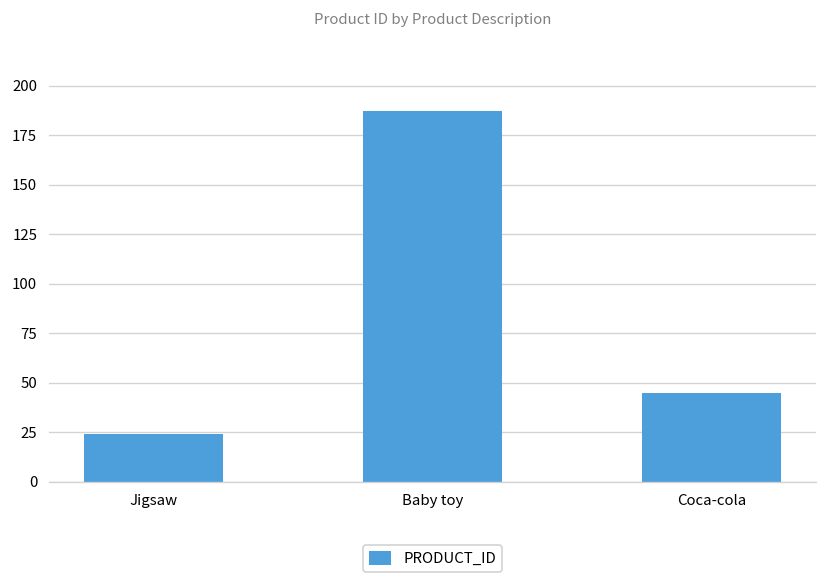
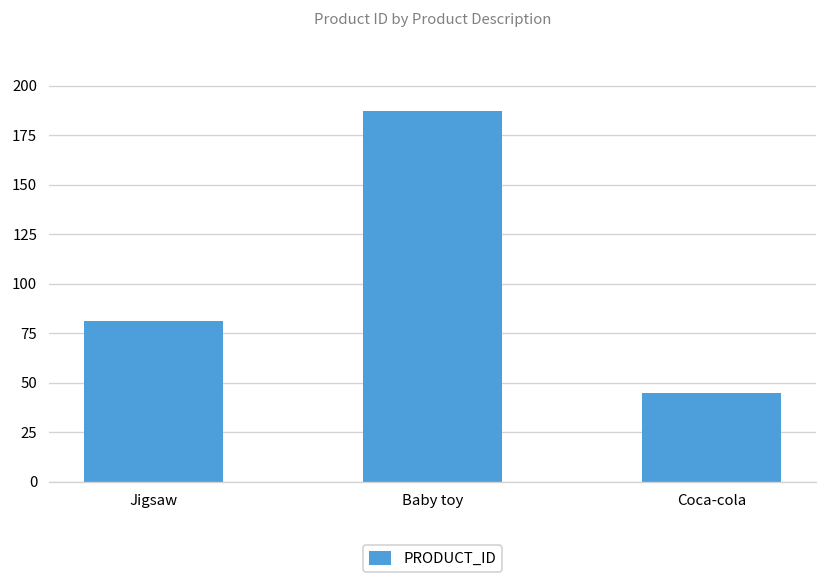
  {
-   "Jigsaw": 24,
+   "Jigsaw": 81,
    "Baby toy": 187,
    "Coca-cola": 45
  }
